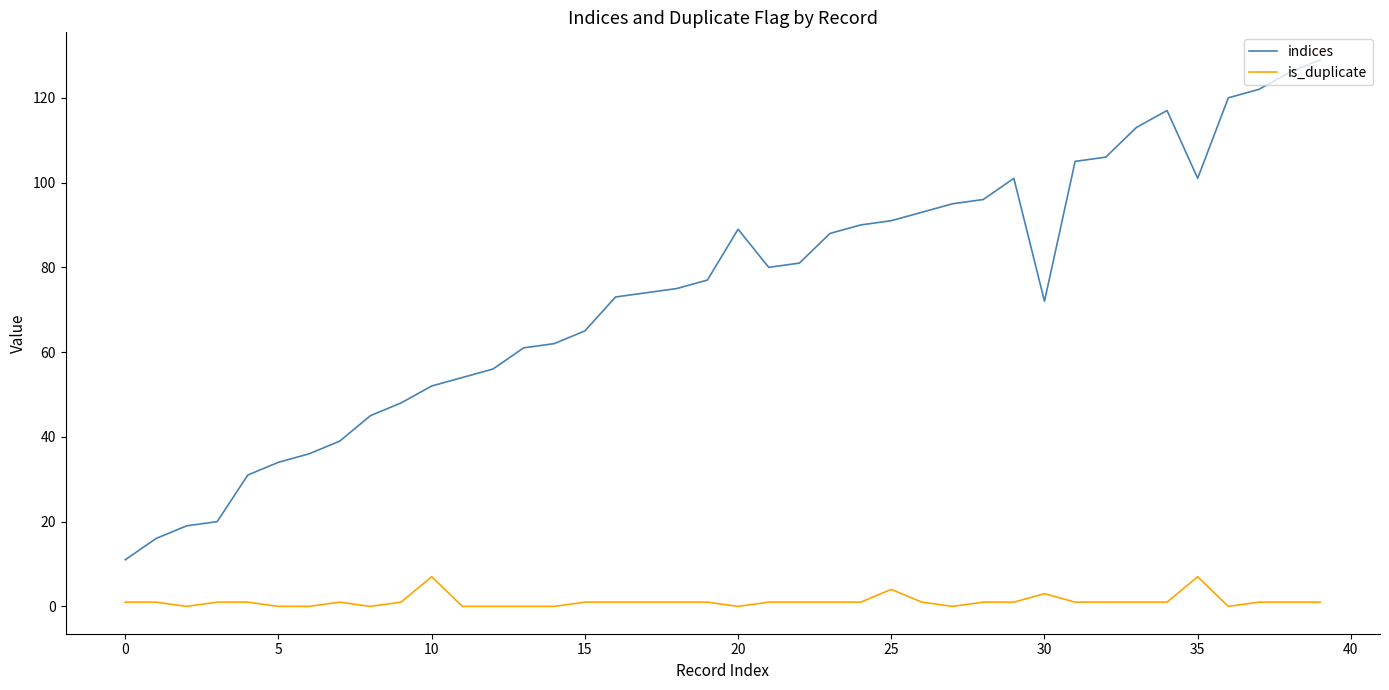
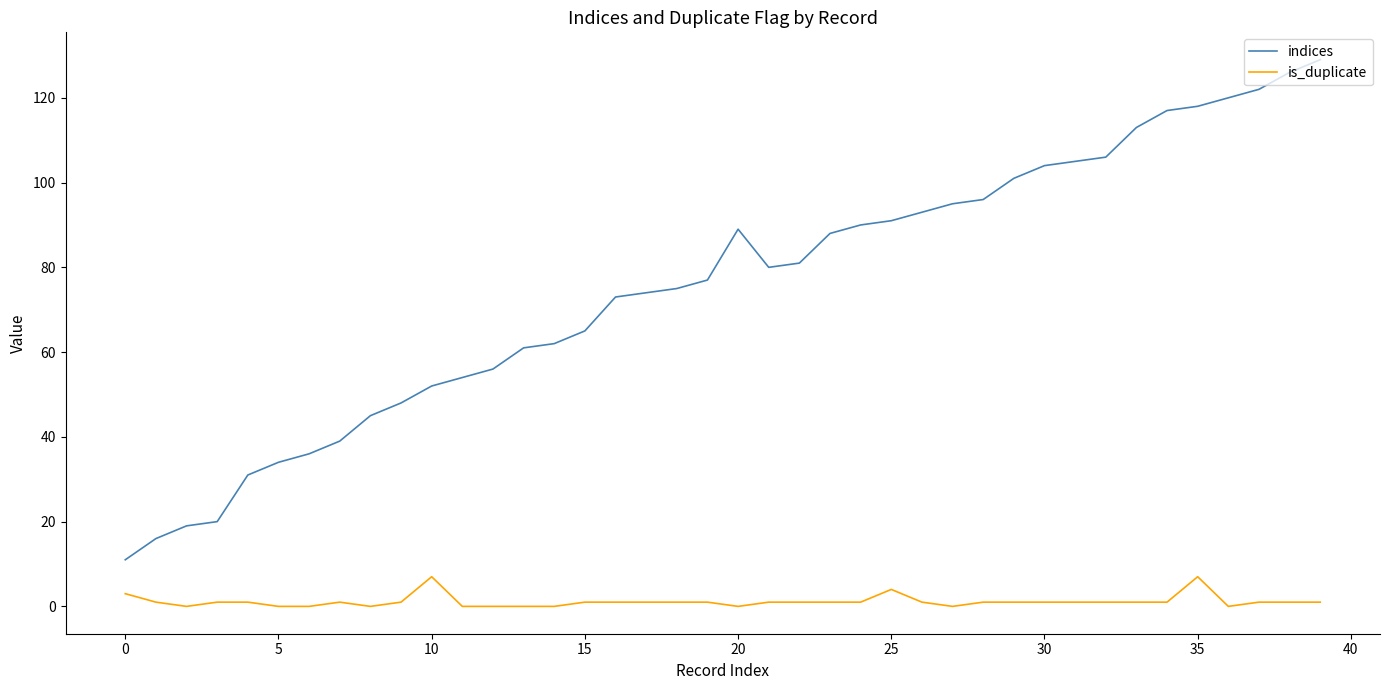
  {
    "indices": {
      "0": 11,
      "5": 34,
      "10": 52,
      "15": 65,
      "20": 89,
      "25": 91,
-     "30": 72,
-     "35": 101
+     "30": 104,
+     "35": 118
    },
    "is_duplicate": {
-     "0": 1,
+     "0": 3,
      "5": 0,
      "10": 7,
      "15": 1,
      "20": 0,
      "25": 4,
-     "30": 3,
+     "30": 1,
      "35": 7
    }
  }
